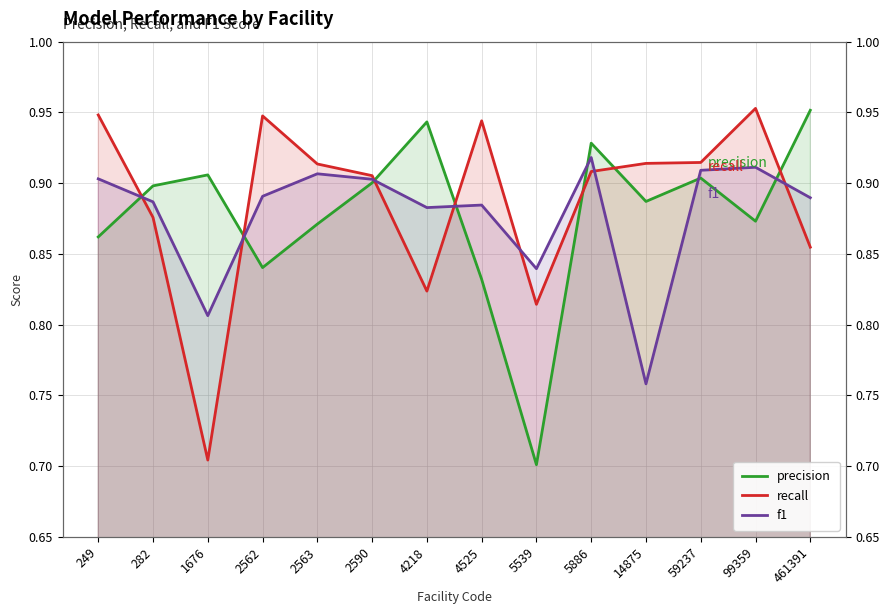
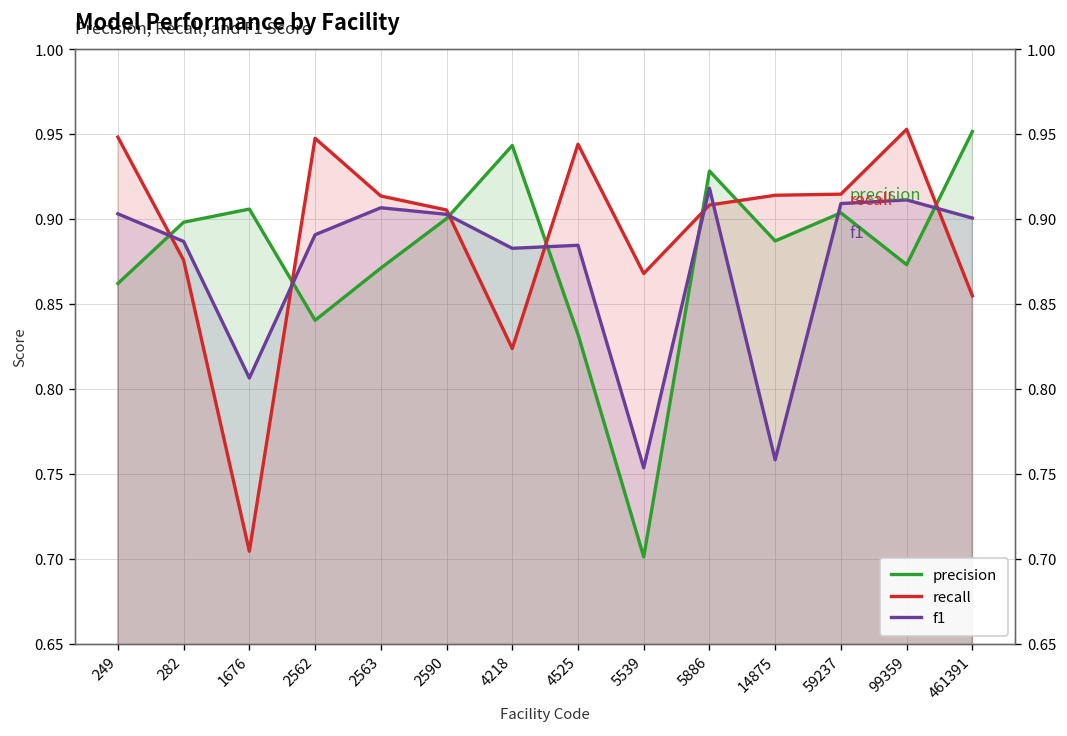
  {
    "precision": {
      "249": 0.862,
      "282": 0.898,
      "1676": 0.906,
      "2562": 0.840,
      "2563": 0.871,
      "2590": 0.900,
      "4218": 0.943,
      "4525": 0.832,
      "5539": 0.701,
      "5886": 0.928,
      "14875": 0.887,
      "59237": 0.904,
      "99359": 0.873,
      "461391": 0.952
    },
    "recall": {
      "249": 0.948,
      "282": 0.876,
      "1676": 0.704,
      "2562": 0.948,
      "2563": 0.914,
      "2590": 0.905,
      "4218": 0.824,
      "4525": 0.944,
-     "5539": 0.814,
+     "5539": 0.868,
      "5886": 0.908,
      "14875": 0.914,
      "59237": 0.915,
      "99359": 0.953,
      "461391": 0.855
    },
    "f1": {
      "249": 0.903,
      "282": 0.887,
      "1676": 0.806,
      "2562": 0.891,
      "2563": 0.907,
      "2590": 0.903,
      "4218": 0.883,
      "4525": 0.885,
-     "5539": 0.840,
+     "5539": 0.753,
      "5886": 0.918,
      "14875": 0.758,
      "59237": 0.909,
      "99359": 0.911,
-     "461391": 0.890
+     "461391": 0.901
    }
  }
